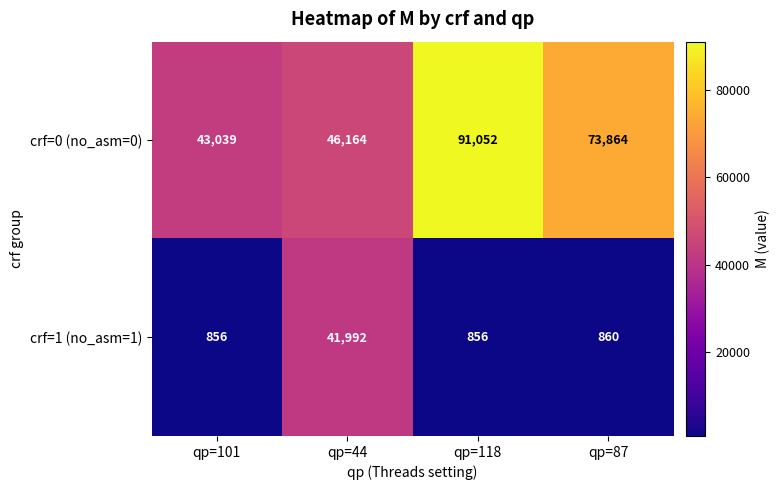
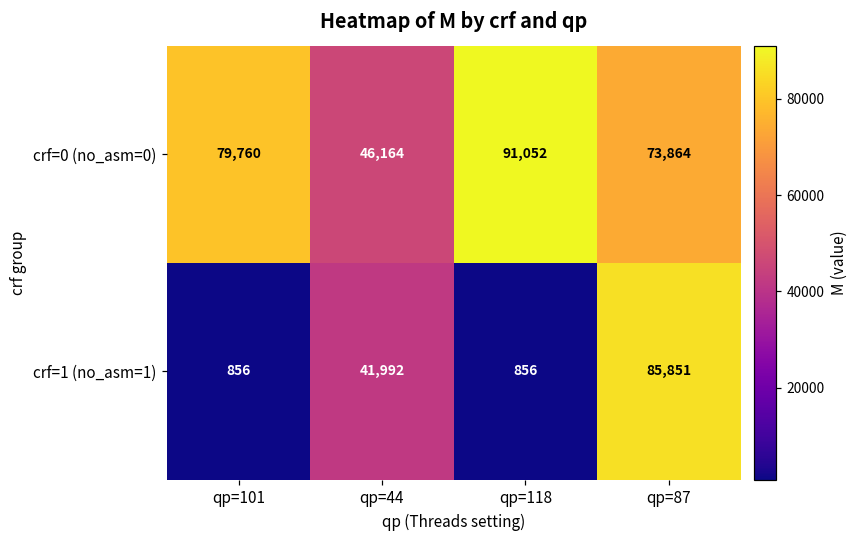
  {
    "crf=0 (no_asm=0)": {
-     "qp=101": "43,039",
+     "qp=101": "79,760",
      "qp=44": "46,164",
      "qp=118": "91,052",
      "qp=87": "73,864"
    },
    "crf=1 (no_asm=1)": {
      "qp=101": "856",
      "qp=44": "41,992",
      "qp=118": "856",
-     "qp=87": "860"
+     "qp=87": "85,851"
    }
  }
